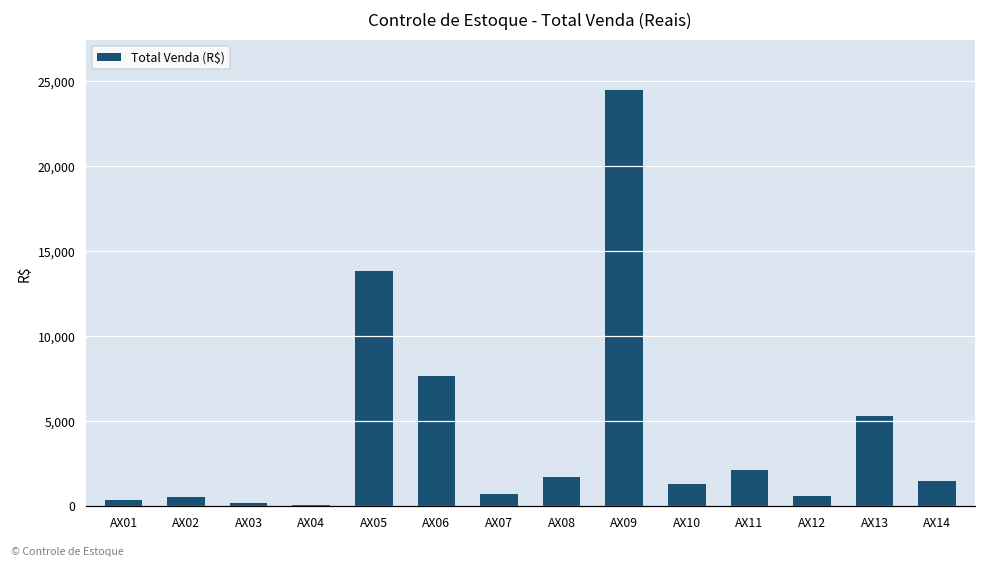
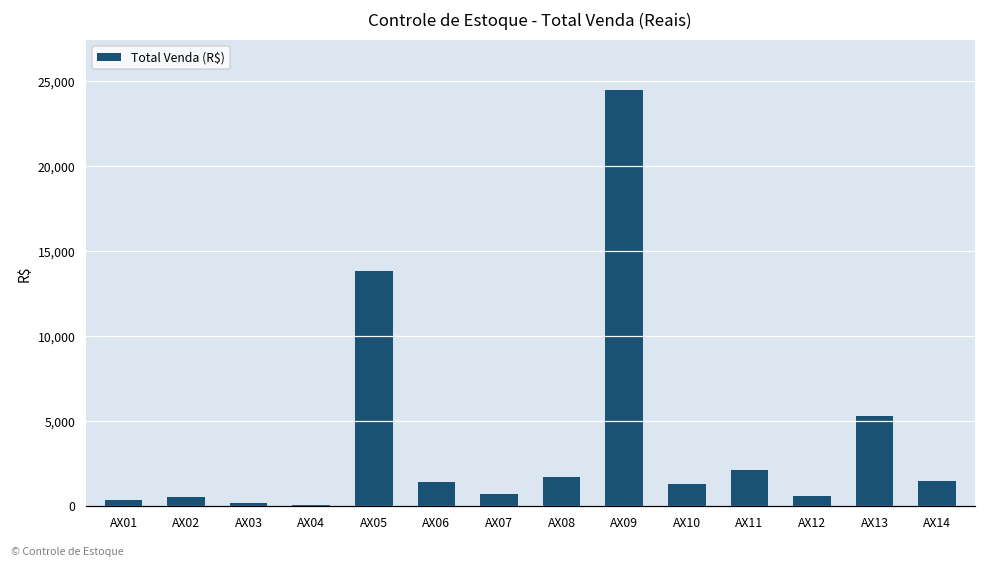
  {
    "AX01": "300",
    "AX02": "500",
    "AX05": "13,800",
-   "AX06": "7,600",
+   "AX06": "1,400",
    "AX07": "700",
    "AX08": "1,700",
    "AX09": "24,500",
    "AX10": "1,300",
    "AX11": "2,100",
    "AX12": "600",
    "AX13": "5,300",
    "AX14": "1,500"
  }
